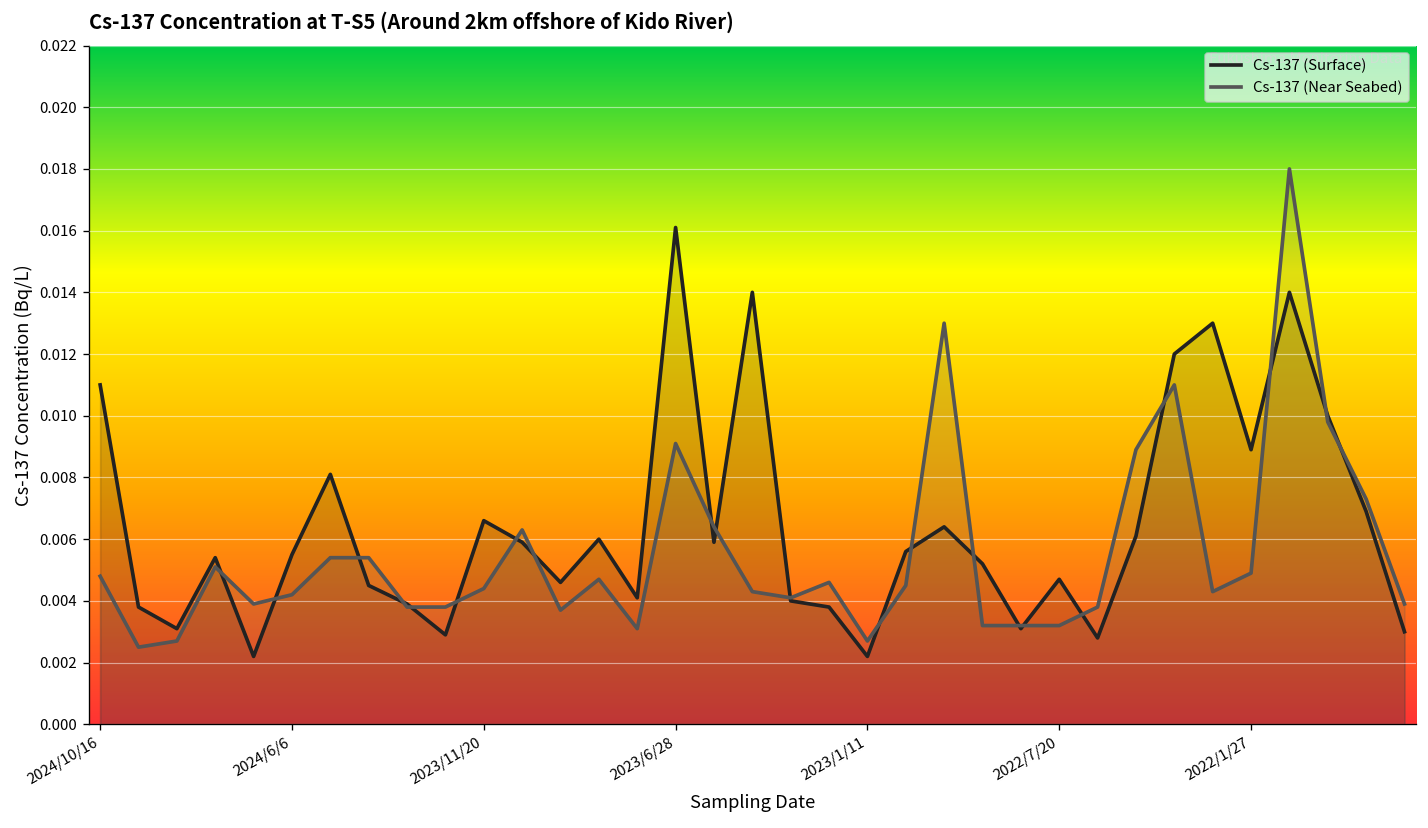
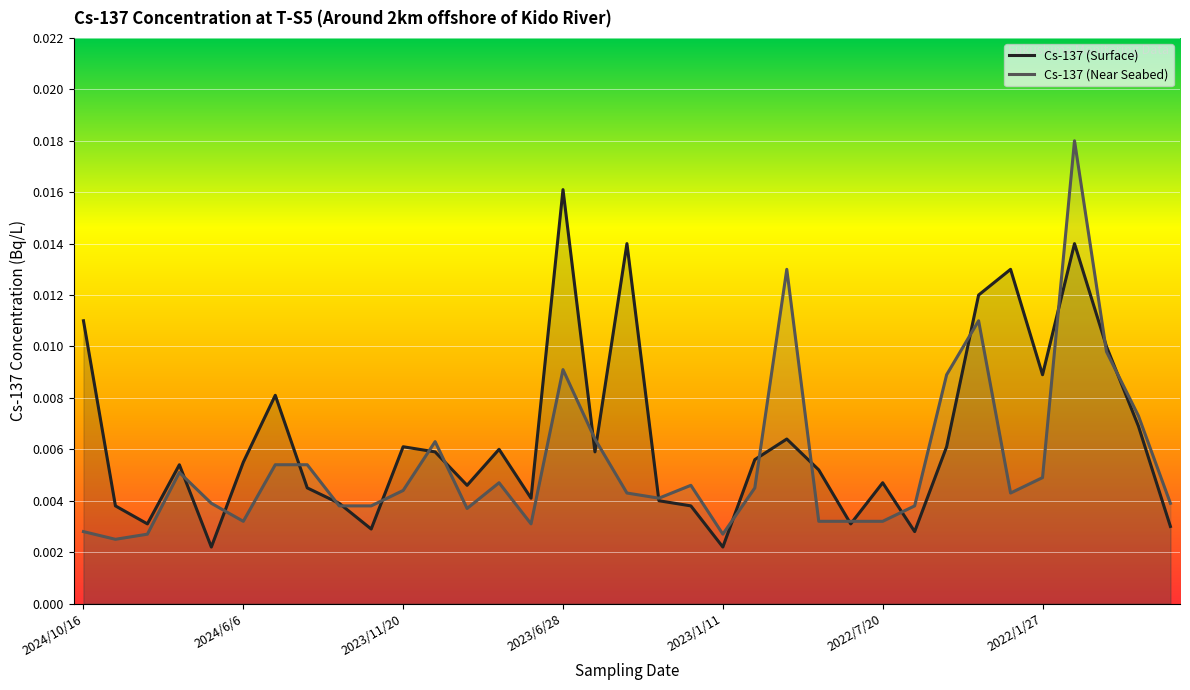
  {
    "Cs-137 (Surface)": {
      "2024/10/16": 0.0110,
      "2024/6/6": 0.0055,
-     "2023/11/20": 0.0066,
+     "2023/11/20": 0.0061,
      "2023/6/28": 0.0161,
      "2023/1/11": 0.0022,
      "2022/7/20": 0.0047,
      "2022/1/27": 0.0089
    },
    "Cs-137 (Near Seabed)": {
-     "2024/10/16": 0.0048,
-     "2024/6/6": 0.0042,
+     "2024/10/16": 0.0028,
+     "2024/6/6": 0.0032,
      "2023/11/20": 0.0044,
      "2023/6/28": 0.0091,
      "2023/1/11": 0.0027,
      "2022/7/20": 0.0032,
      "2022/1/27": 0.0049
    }
  }
